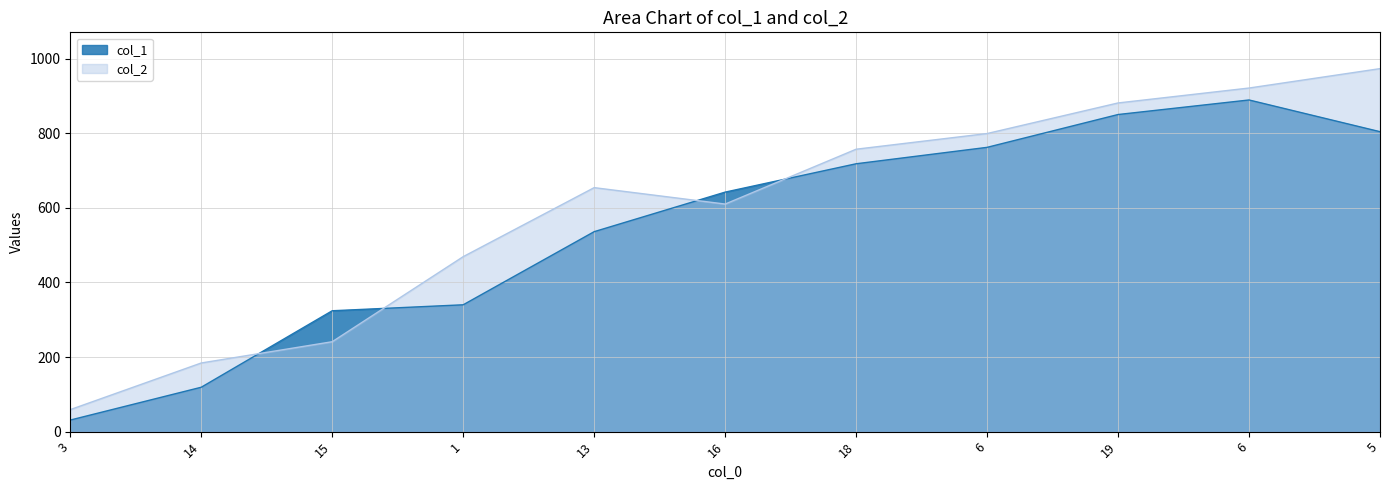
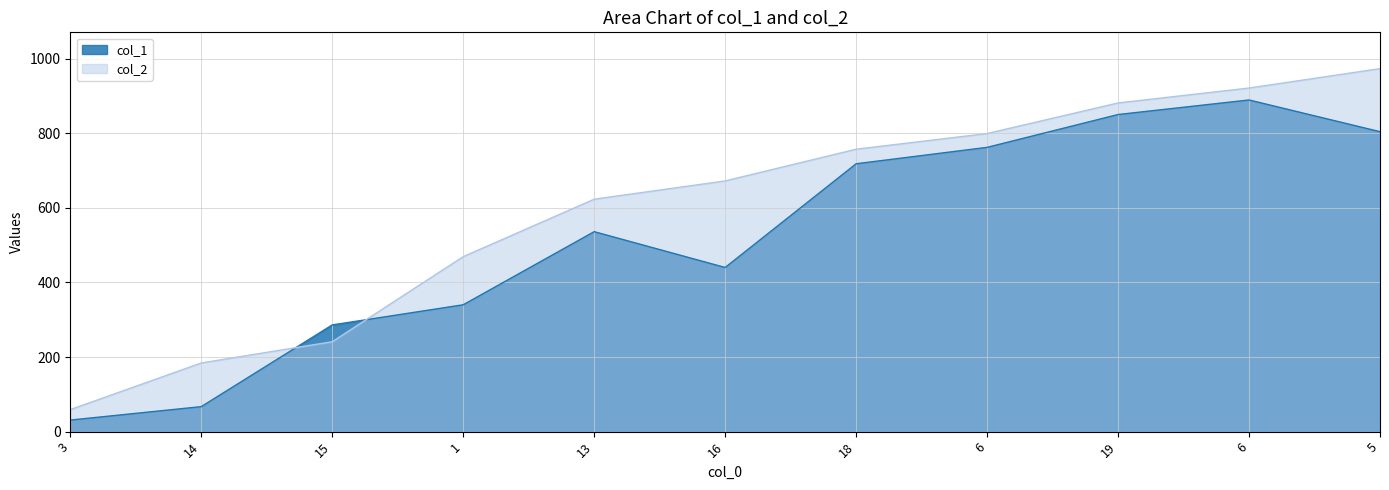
  {
    "col_1": {
      "3": 30,
-     "14": 120,
-     "15": 320,
+     "14": 70,
+     "15": 290,
      "1": 340,
      "13": 540,
-     "16": 640,
+     "16": 440,
      "18": 720,
      "19": 850,
      "5": 800
    },
    "col_2": {
      "3": 60,
      "14": 180,
      "15": 240,
      "1": 470,
-     "13": 650,
-     "16": 610,
+     "13": 620,
+     "16": 670,
      "18": 760,
      "19": 880,
      "5": 970
    }
  }
